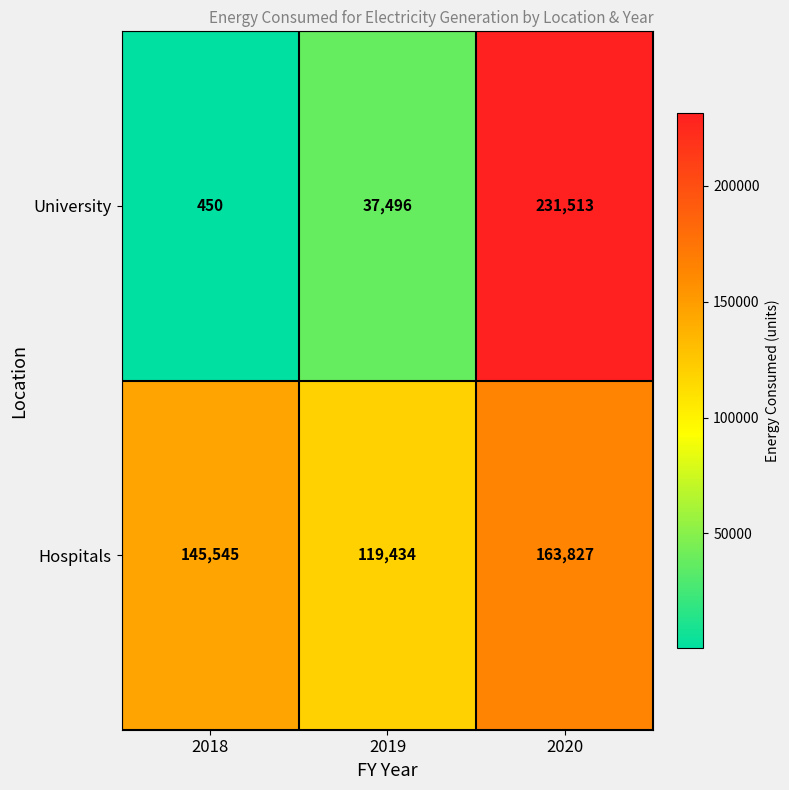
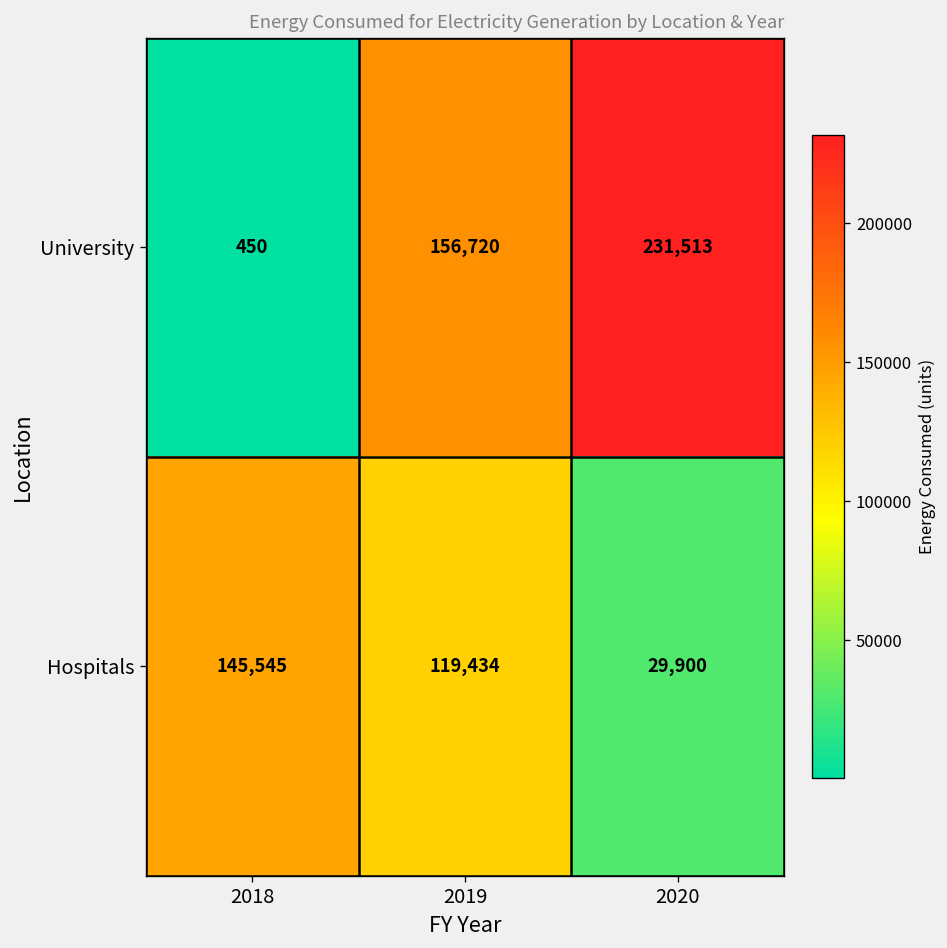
  {
    "University": {
      "2018": "450",
-     "2019": "37,496",
+     "2019": "156,720",
      "2020": "231,513"
    },
    "Hospitals": {
      "2018": "145,545",
      "2019": "119,434",
-     "2020": "163,827"
+     "2020": "29,900"
    }
  }
